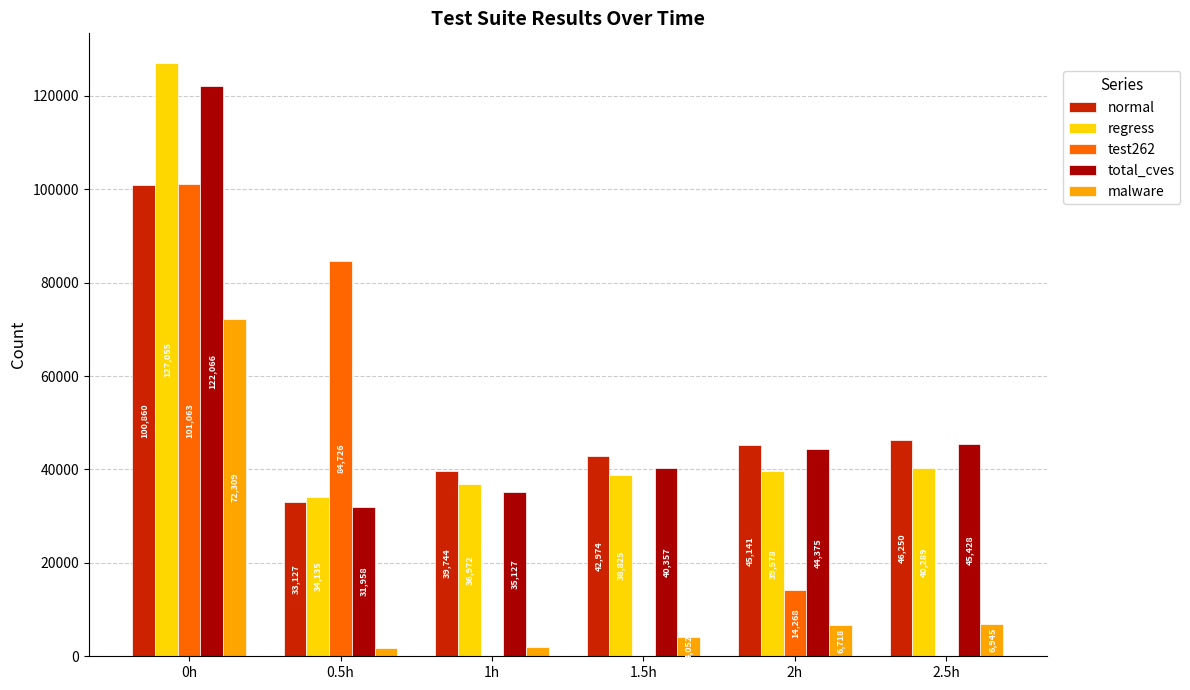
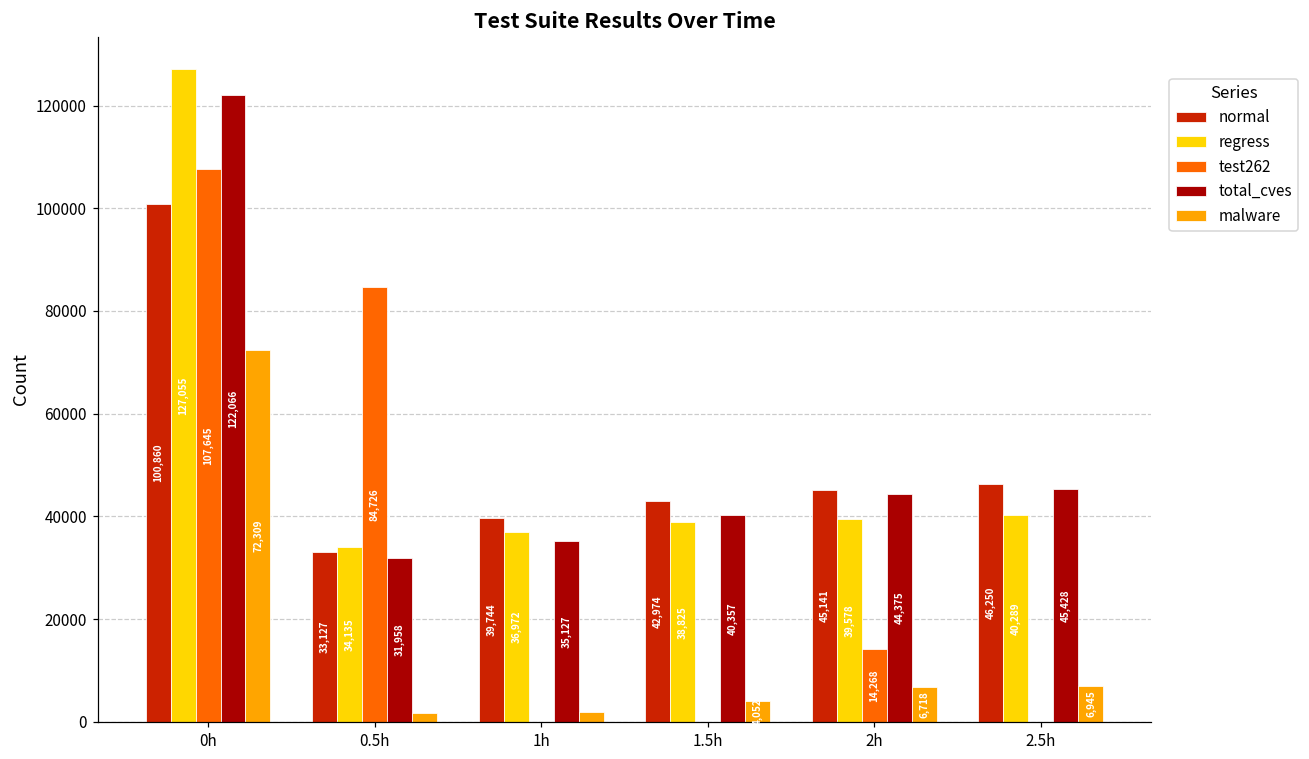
  {
    "test262": {
-     "0h": "101,063",
+     "0h": "107,645",
      "0.5h": "84,726",
      "2h": "14,268"
    }
  }
